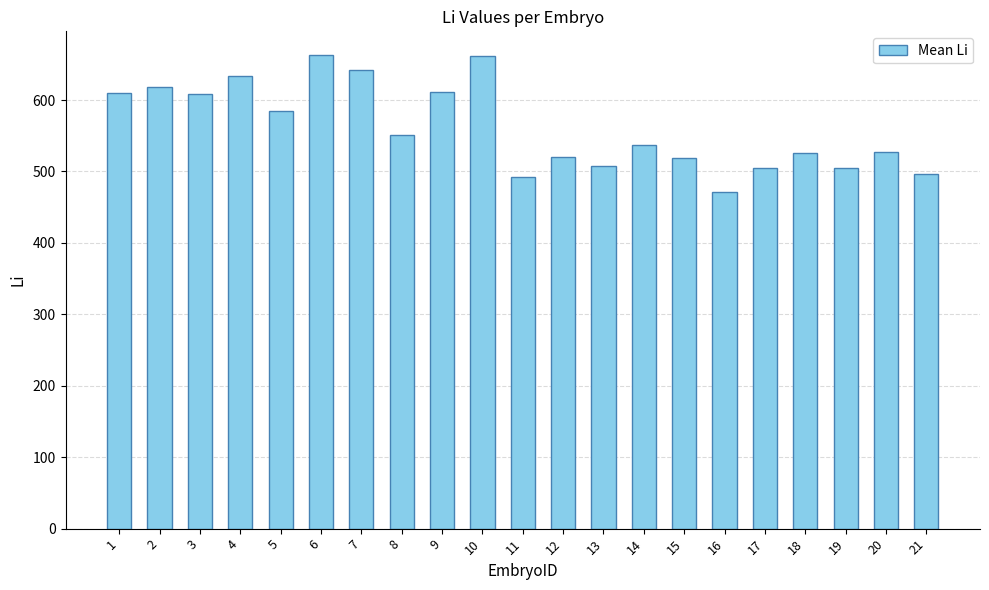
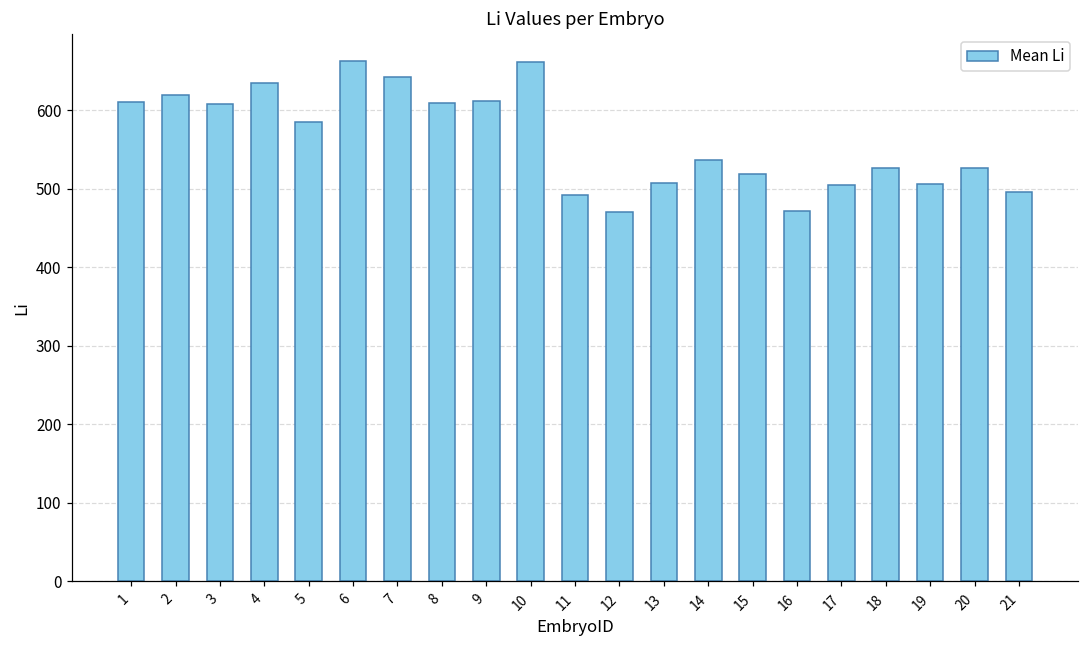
  {
    "1": 610,
    "2": 620,
    "3": 610,
    "4": 630,
    "5": 590,
    "6": 660,
    "7": 640,
-   "8": 550,
+   "8": 610,
    "9": 610,
    "10": 660,
    "11": 490,
-   "12": 520,
+   "12": 470,
    "13": 510,
    "14": 540,
    "15": 520,
    "16": 470,
    "17": 500,
    "18": 530,
    "19": 510,
    "20": 530,
    "21": 500
  }
